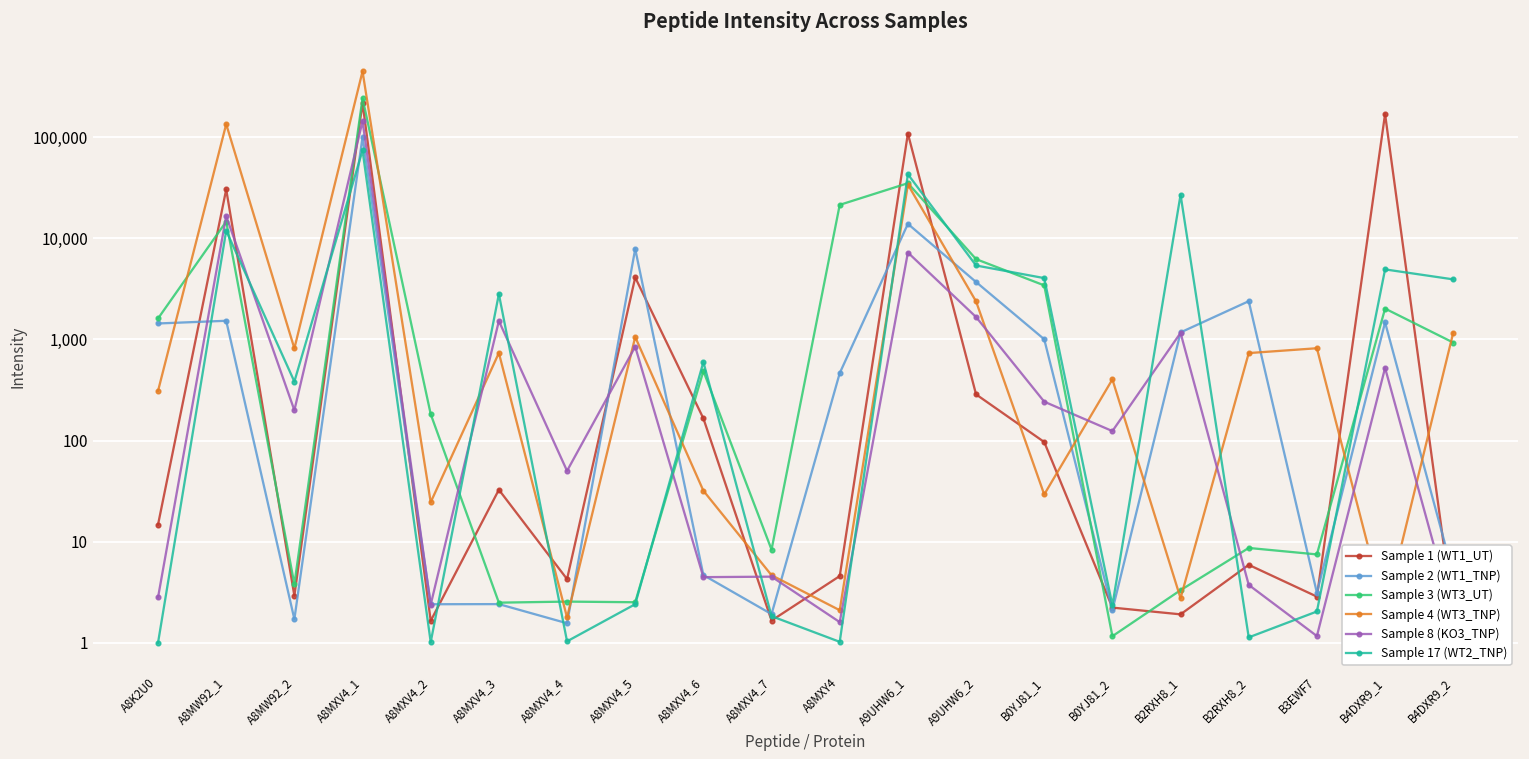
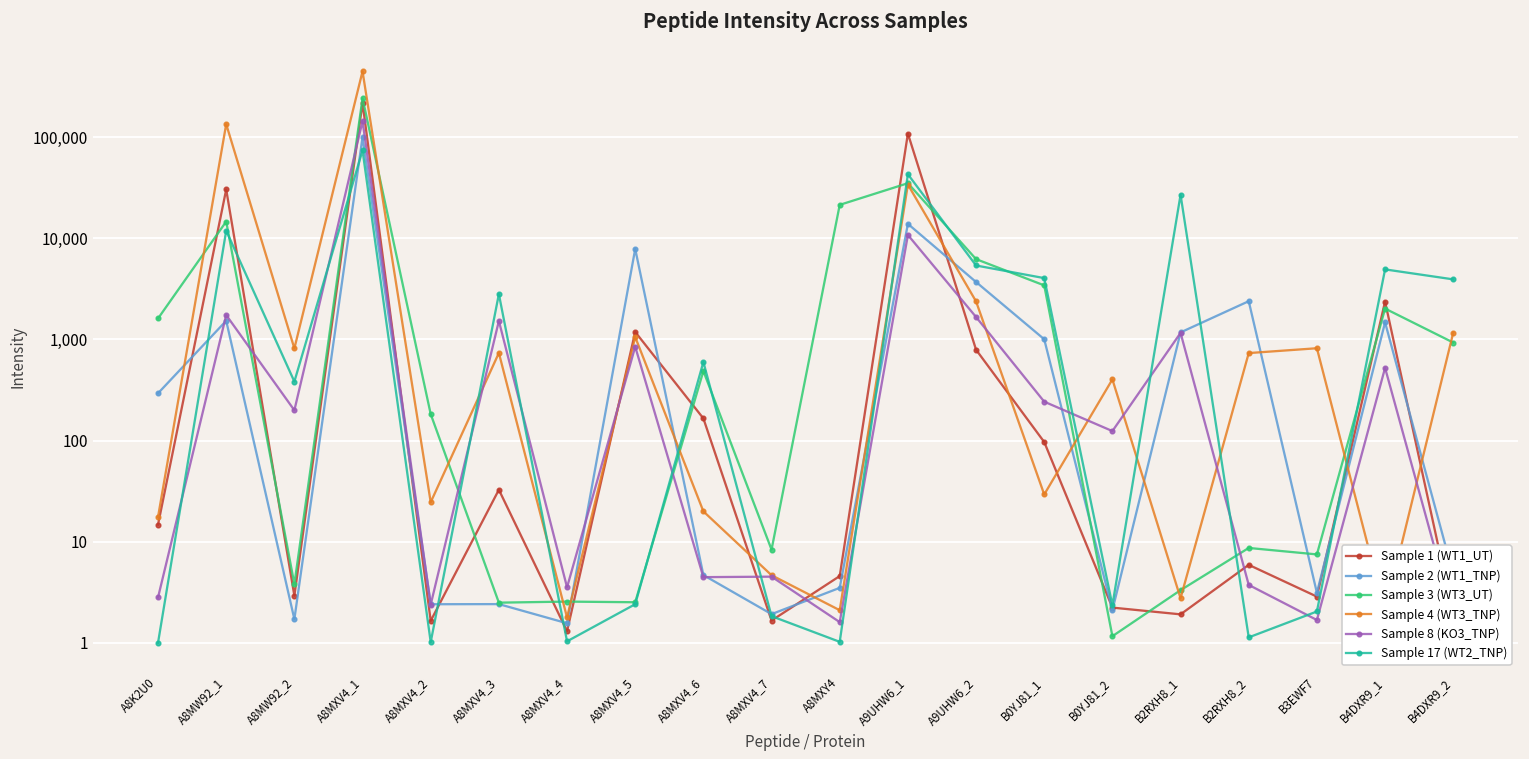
  {
    "Sample 1 (WT1_UT)": {
      "A8K2U0": "15",
      "A8MW92_1": "30,000",
      "A8MW92_2": "2.9",
      "A8MXV4_1": "220,000",
      "A8MXV4_2": "1.6",
      "A8MXV4_3": "33",
-     "A8MXV4_4": "4",
-     "A8MXV4_5": "4,000",
+     "A8MXV4_4": "1.3",
+     "A8MXV4_5": "1,200",
      "A8MXV4_6": "170",
      "A8MXV4_7": "1.7",
      "A8MXY4": "5",
      "A9UHW6_1": "110,000",
-     "A9UHW6_2": "290",
+     "A9UHW6_2": "800",
      "B0YJ81_1": "100",
      "B2RXH8_1": "1.9",
      "B2RXH8_2": "6",
      "B3EWF7": "2.9",
-     "B4DXR9_1": "170,000"
+     "B4DXR9_1": "2,400"
    },
    "Sample 2 (WT1_TNP)": {
-     "A8K2U0": "1,400",
+     "A8K2U0": "290",
      "A8MW92_1": "1,500",
      "A8MW92_2": "1.7",
      "A8MXV4_1": "100,000",
      "A8MXV4_4": "1.6",
      "A8MXV4_5": "8,000",
-     "A8MXY4": "500",
+     "A8MXY4": "3.5",
      "A9UHW6_1": "14,000",
      "A9UHW6_2": "3,700",
      "B0YJ81_1": "1,000",
      "B2RXH8_2": "2,400",
      "B3EWF7": "3.1",
      "B4DXR9_1": "1,500"
    },
    "Sample 4 (WT3_TNP)": {
-     "A8K2U0": "310",
+     "A8K2U0": "18",
      "A8MW92_1": "130,000",
      "A8MW92_2": "800",
      "A8MXV4_1": "400,000",
      "A8MXV4_2": "25",
      "A8MXV4_3": "700",
      "A8MXV4_4": "1.8",
      "A8MXV4_5": "1,100",
-     "A8MXV4_6": "32",
+     "A8MXV4_6": "20",
      "A8MXY4": "2",
      "A9UHW6_2": "2,400",
      "B0YJ81_1": "29",
      "B0YJ81_2": "400",
      "B2RXH8_1": "2.8",
      "B2RXH8_2": "700",
      "B3EWF7": "800",
      "B4DXR9_2": "1,200"
    },
    "Sample 8 (KO3_TNP)": {
      "A8K2U0": "2.8",
-     "A8MW92_1": "17,000",
+     "A8MW92_1": "1,700",
      "A8MW92_2": "200",
      "A8MXV4_1": "140,000",
      "A8MXV4_3": "1,500",
-     "A8MXV4_4": "50",
+     "A8MXV4_4": "3.5",
      "A8MXV4_5": "800",
      "A8MXY4": "1.6",
-     "A9UHW6_1": "7,000",
+     "A9UHW6_1": "11,000",
      "A9UHW6_2": "1,700",
      "B0YJ81_1": "240",
      "B0YJ81_2": "120",
      "B2RXH8_2": "3.7",
-     "B3EWF7": "1.2",
+     "B3EWF7": "1.7",
      "B4DXR9_1": "500"
    }
  }
